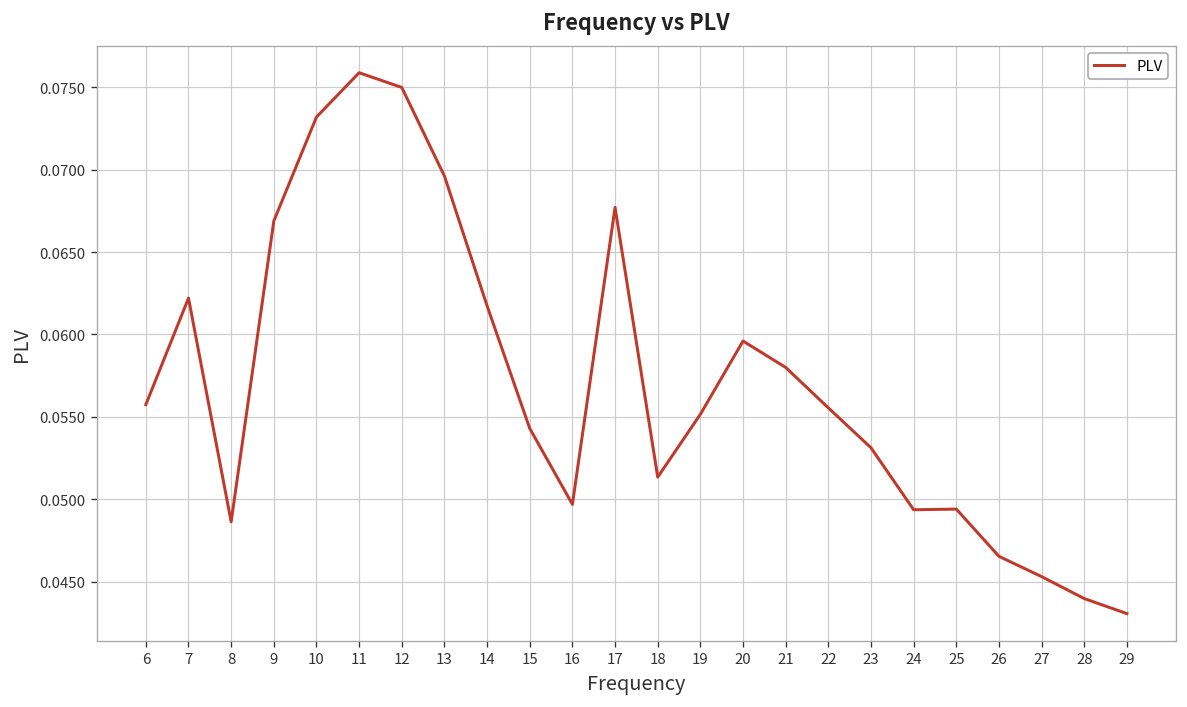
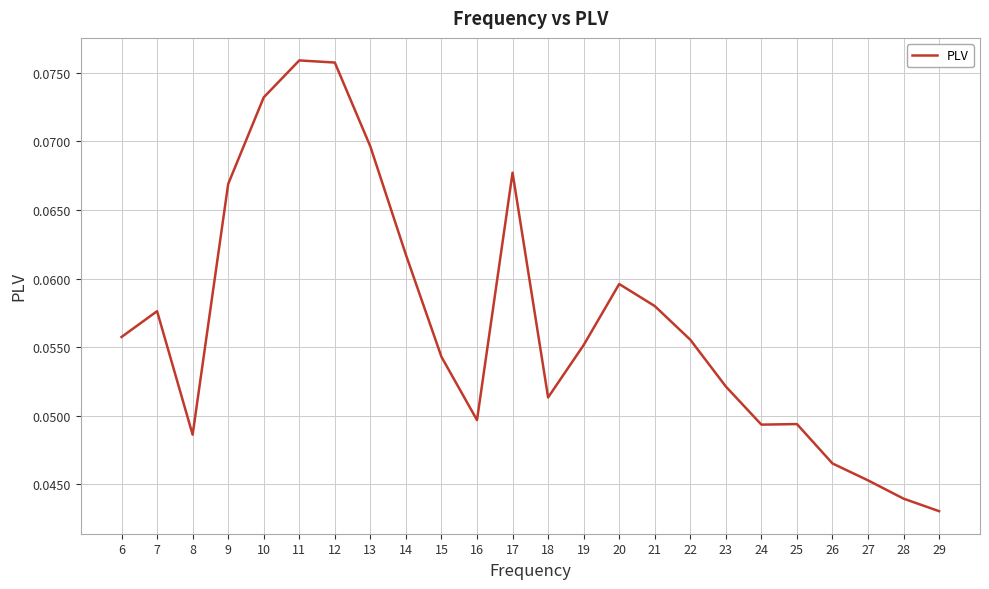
  {
    "6": 0.0557,
-   "7": 0.0622,
+   "7": 0.0576,
    "8": 0.0486,
    "9": 0.0669,
    "10": 0.0732,
    "11": 0.0759,
-   "12": 0.0750,
+   "12": 0.0757,
    "13": 0.0696,
    "14": 0.0617,
    "15": 0.0543,
    "16": 0.0497,
    "17": 0.0677,
    "18": 0.0513,
    "19": 0.0552,
    "20": 0.0596,
    "21": 0.0580,
    "22": 0.0555,
-   "23": 0.0531,
+   "23": 0.0521,
    "24": 0.0494,
    "25": 0.0494,
    "26": 0.0465,
    "27": 0.0453,
    "28": 0.0440,
    "29": 0.0431
  }
